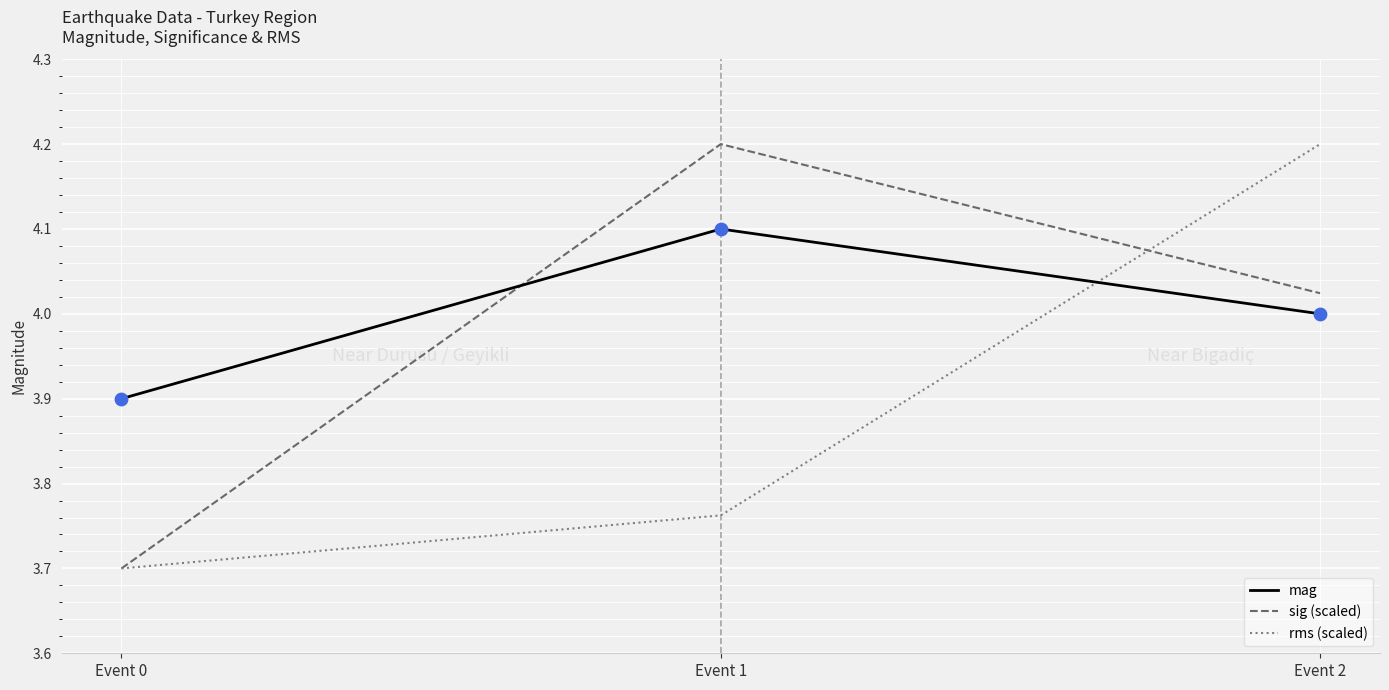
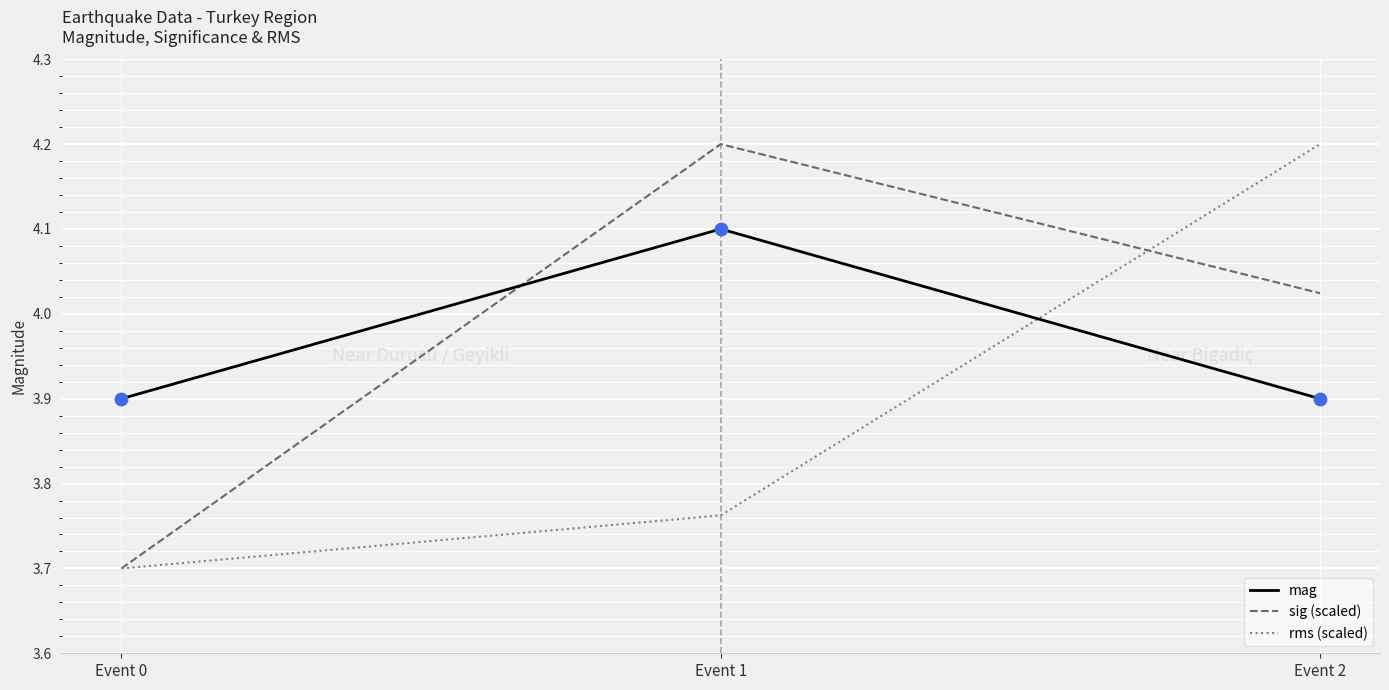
  {
    "mag": {
      "Event 0": 3.9,
      "Event 1": 4.1,
-     "Event 2": 4.0
+     "Event 2": 3.9
    }
  }
